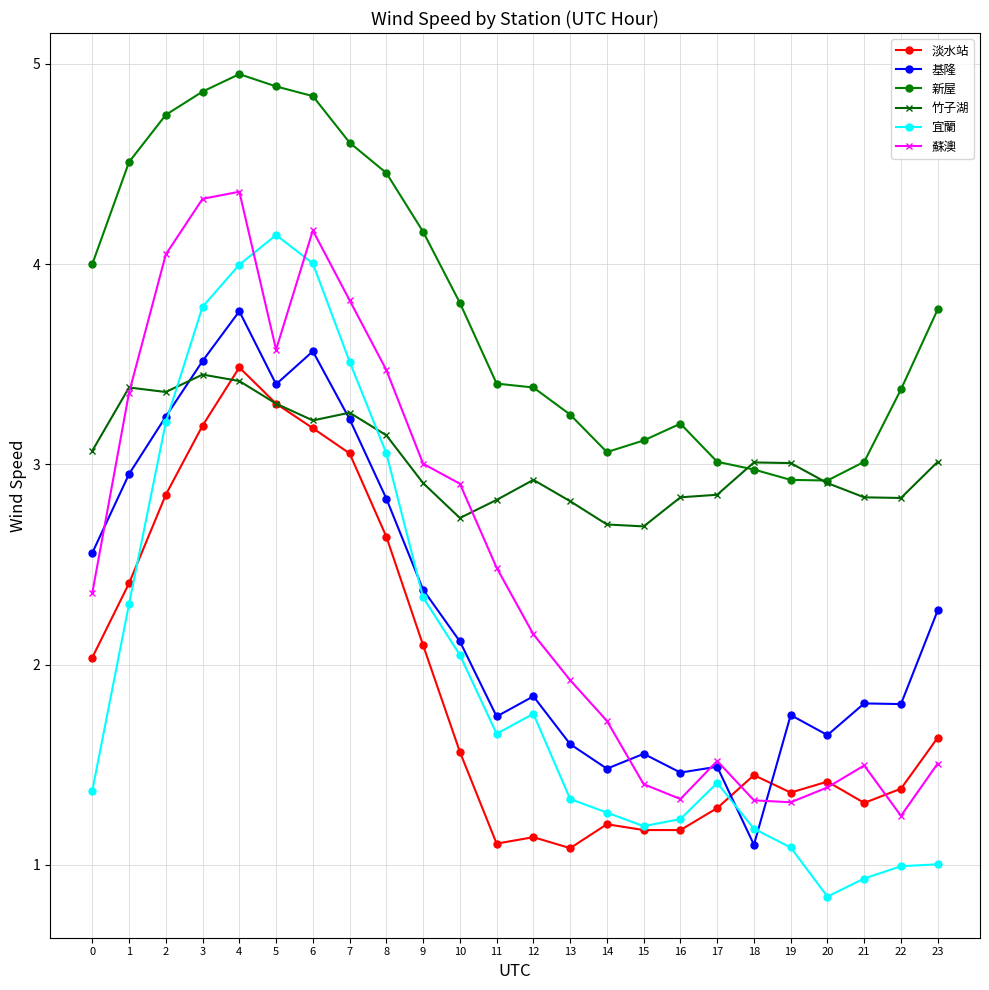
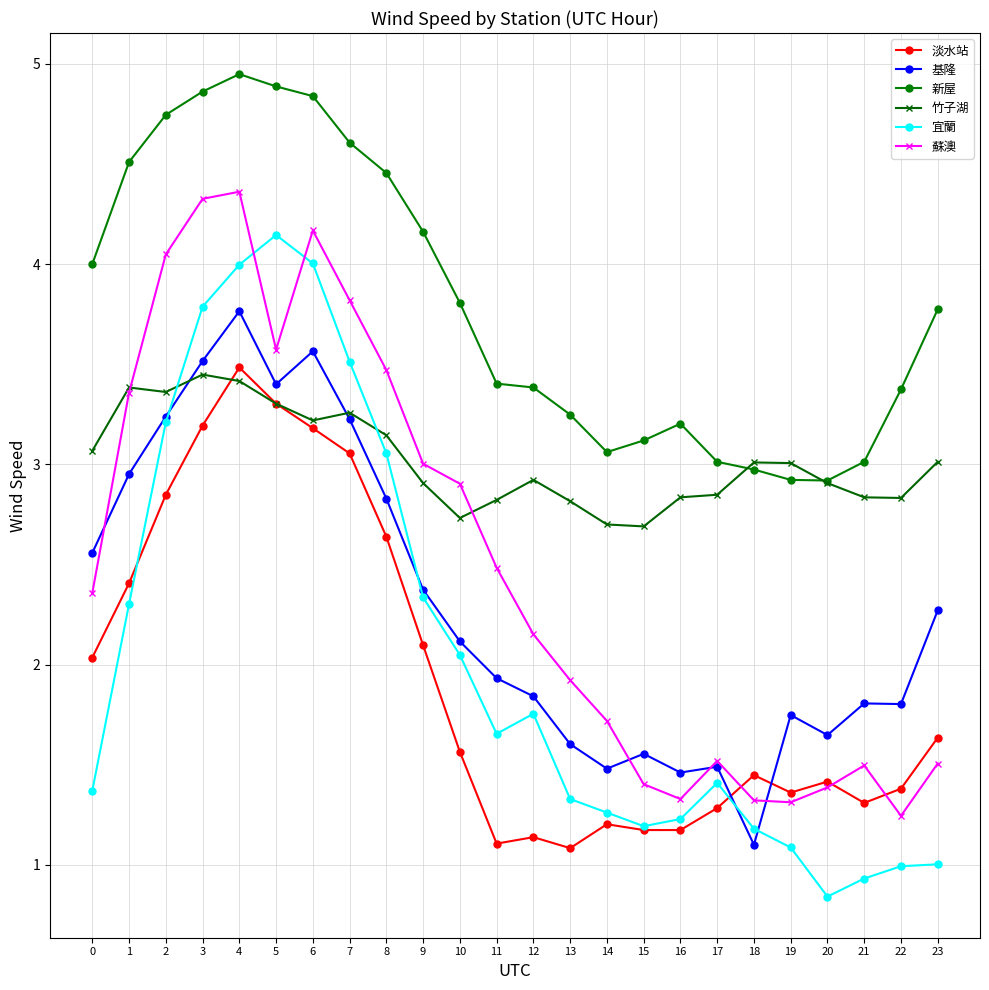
  {
    "淡水站": {
      "0": 2.04,
      "1": 2.41,
      "2": 2.85,
      "3": 3.19,
      "4": 3.48,
      "6": 3.18,
      "7": 3.05,
      "8": 2.64,
      "9": 2.10,
      "10": 1.56,
      "11": 1.11,
      "12": 1.14,
      "13": 1.08,
      "14": 1.20,
      "15": 1.17,
      "16": 1.17,
      "17": 1.28,
      "18": 1.45,
      "19": 1.36,
      "20": 1.42,
      "21": 1.31,
      "22": 1.38,
      "23": 1.64
    },
    "基隆": {
      "0": 2.56,
      "1": 2.95,
      "2": 3.24,
      "3": 3.52,
      "4": 3.76,
      "5": 3.40,
      "6": 3.56,
      "7": 3.23,
      "8": 2.83,
      "9": 2.37,
      "10": 2.12,
-     "11": 1.74,
+     "11": 1.93,
      "12": 1.84,
      "13": 1.60,
      "14": 1.48,
      "15": 1.55,
      "16": 1.46,
      "17": 1.49,
      "18": 1.10,
      "19": 1.75,
      "20": 1.65,
      "21": 1.81,
      "22": 1.80,
      "23": 2.27
    },
    "宜蘭": {
      "0": 1.37,
      "1": 2.30,
      "2": 3.21,
      "3": 3.79,
      "4": 4.00,
      "5": 4.15,
      "6": 4.00,
      "7": 3.51,
      "8": 3.05,
      "9": 2.34,
      "10": 2.05,
      "11": 1.65,
      "12": 1.75,
      "13": 1.33,
      "14": 1.26,
      "15": 1.19,
      "16": 1.23,
      "17": 1.41,
      "18": 1.18,
      "19": 1.09,
      "20": 0.84,
      "21": 0.93,
      "22": 0.99,
      "23": 1.00
    },
    "蘇澳": {
      "0": 2.36,
      "1": 3.36,
      "2": 4.05,
      "3": 4.33,
      "4": 4.36,
      "5": 3.57,
      "6": 4.17,
      "7": 3.82,
      "8": 3.47,
      "9": 3.00,
      "10": 2.90,
      "11": 2.48,
      "12": 2.15,
      "13": 1.92,
      "14": 1.72,
      "15": 1.40,
      "16": 1.33,
      "17": 1.52,
      "18": 1.32,
      "19": 1.31,
      "20": 1.39,
      "21": 1.50,
      "22": 1.25,
      "23": 1.51
    }
  }
